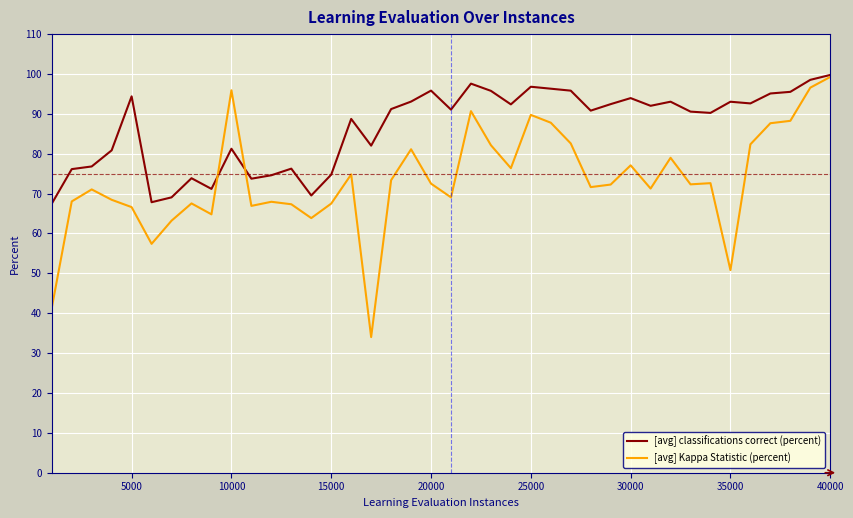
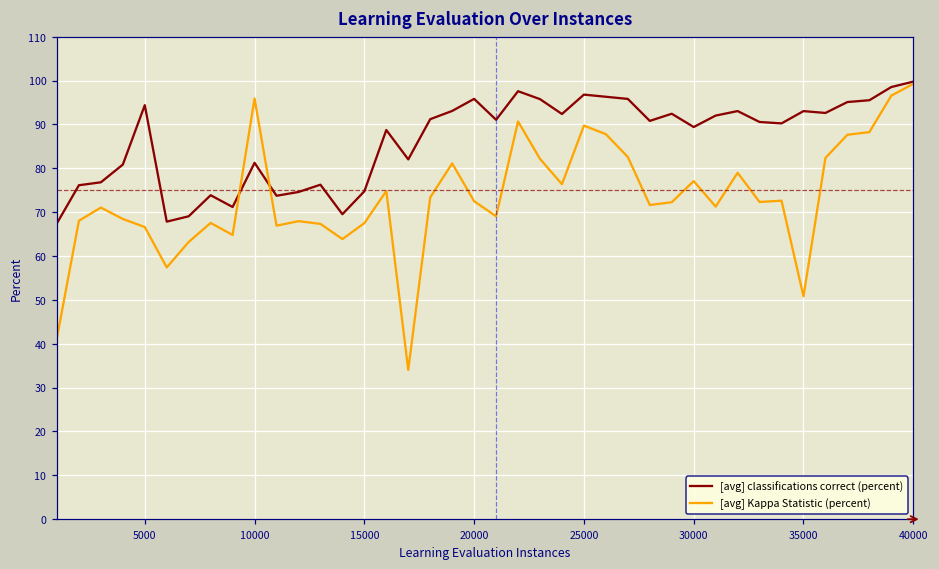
  {
    "[avg] classifications correct (percent)": {
      "5000": 94,
      "10000": 81,
      "15000": 75,
      "20000": 96,
      "25000": 97,
-     "30000": 94,
+     "30000": 89,
      "35000": 93
    },
    "[avg] Kappa Statistic (percent)": {
      "5000": 67,
      "10000": 96,
      "15000": 68,
      "20000": 73,
      "25000": 90,
      "30000": 77,
      "35000": 51
    }
  }
